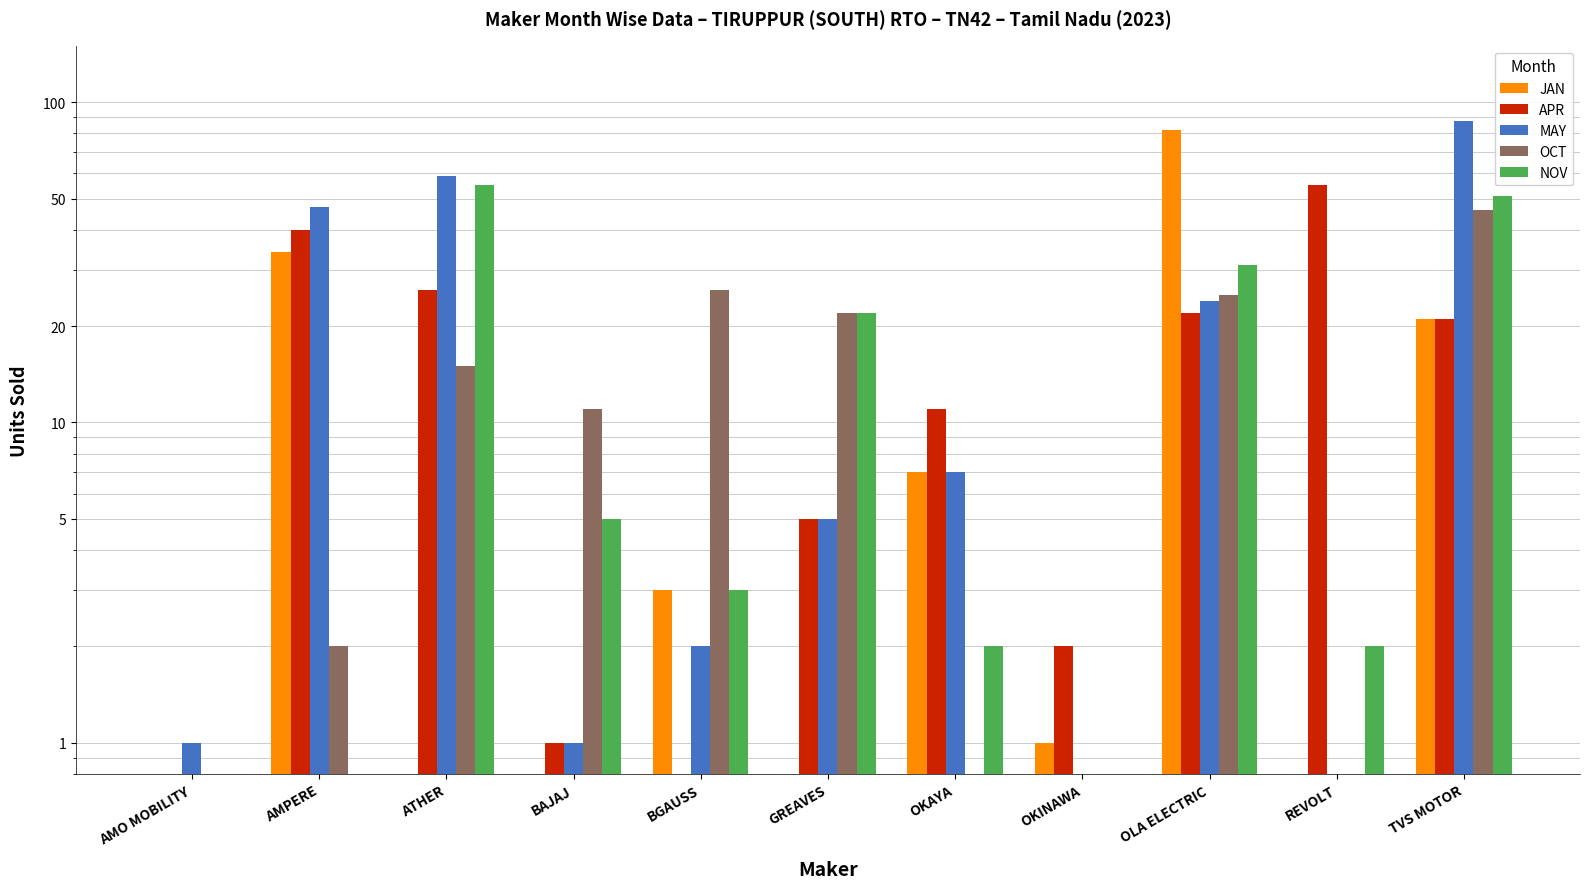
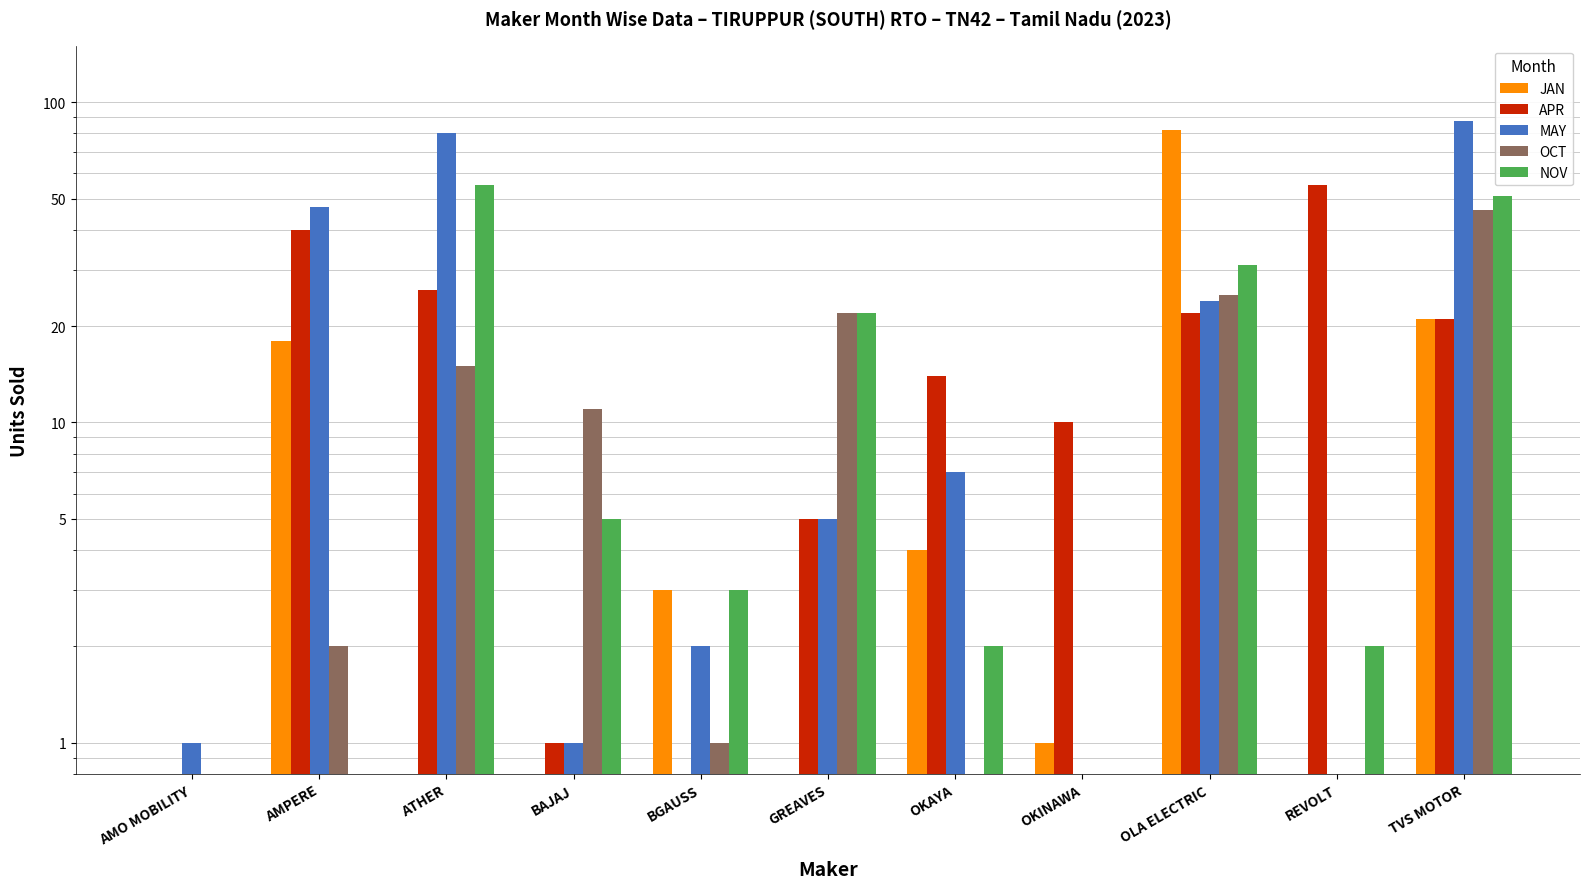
  {
    "JAN": {
-     "AMPERE": 34,
+     "AMPERE": 18,
      "BGAUSS": 3,
-     "OKAYA": 7,
+     "OKAYA": 4,
      "OKINAWA": 1,
      "OLA ELECTRIC": 82,
      "TVS MOTOR": 21
    },
    "APR": {
      "AMPERE": 40,
      "ATHER": 26,
      "BAJAJ": 1,
      "GREAVES": 5,
-     "OKAYA": 11,
-     "OKINAWA": 2,
+     "OKAYA": 14,
+     "OKINAWA": 10,
      "OLA ELECTRIC": 22,
      "REVOLT": 55,
      "TVS MOTOR": 21
    },
    "MAY": {
      "AMO MOBILITY": 1,
      "AMPERE": 47,
-     "ATHER": 59,
+     "ATHER": 80,
      "BAJAJ": 1,
      "BGAUSS": 2,
      "GREAVES": 5,
      "OKAYA": 7,
      "OLA ELECTRIC": 24,
      "TVS MOTOR": 87
    },
    "OCT": {
      "AMPERE": 2,
      "ATHER": 15,
      "BAJAJ": 11,
-     "BGAUSS": 26,
+     "BGAUSS": 1,
      "GREAVES": 22,
      "OLA ELECTRIC": 25,
      "TVS MOTOR": 46
    },
    "NOV": {
      "ATHER": 55,
      "BAJAJ": 5,
      "BGAUSS": 3,
      "GREAVES": 22,
      "OKAYA": 2,
      "OLA ELECTRIC": 31,
      "REVOLT": 2,
      "TVS MOTOR": 51
    }
  }
